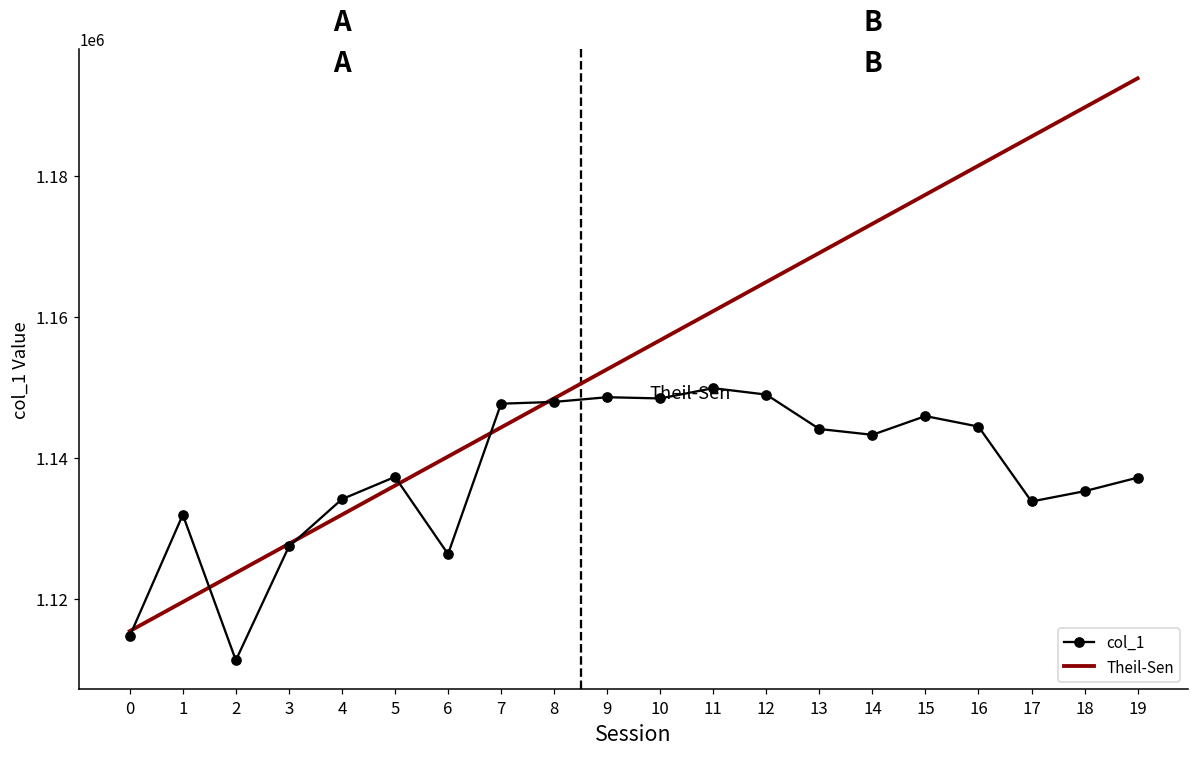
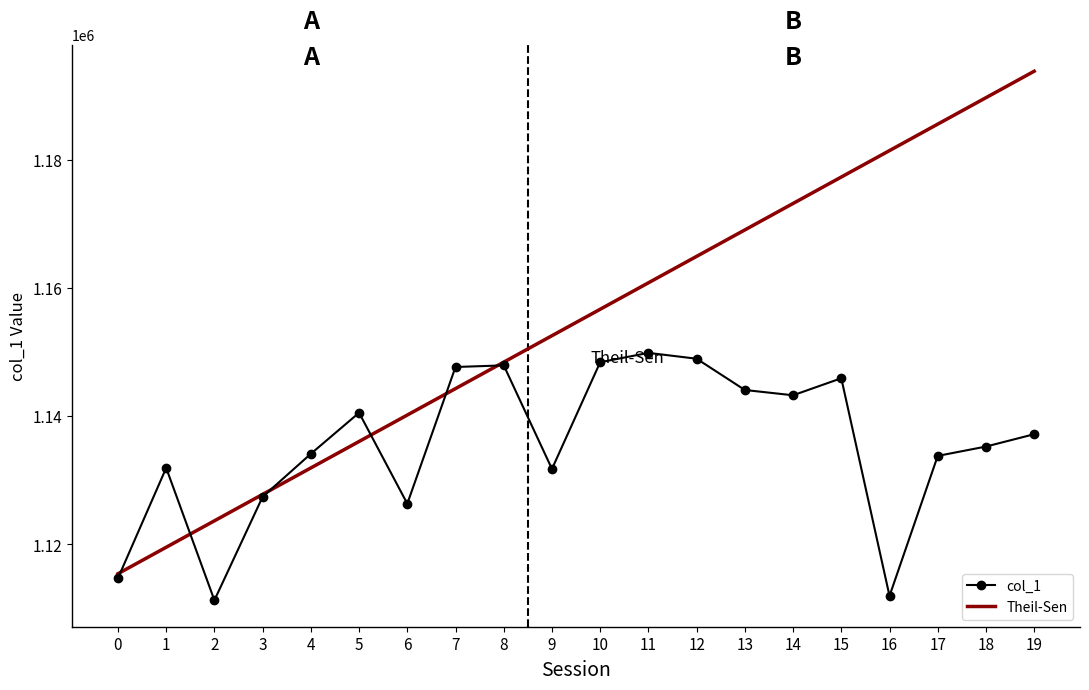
  {
    "col_1": {
      "0": 1115000,
      "1": 1132000,
      "2": 1111000,
      "3": 1127000,
      "4": 1134000,
-     "5": 1137000,
+     "5": 1141000,
      "6": 1126000,
      "7": 1148000,
      "8": 1148000,
-     "9": 1149000,
+     "9": 1132000,
      "10": 1148000,
      "11": 1150000,
      "12": 1149000,
      "13": 1144000,
      "14": 1143000,
      "15": 1146000,
-     "16": 1144000,
+     "16": 1112000,
      "17": 1134000,
      "18": 1135000,
      "19": 1137000
    },
    "Theil-Sen": {
      "0": 1115000,
      "19": 1194000
    }
  }
